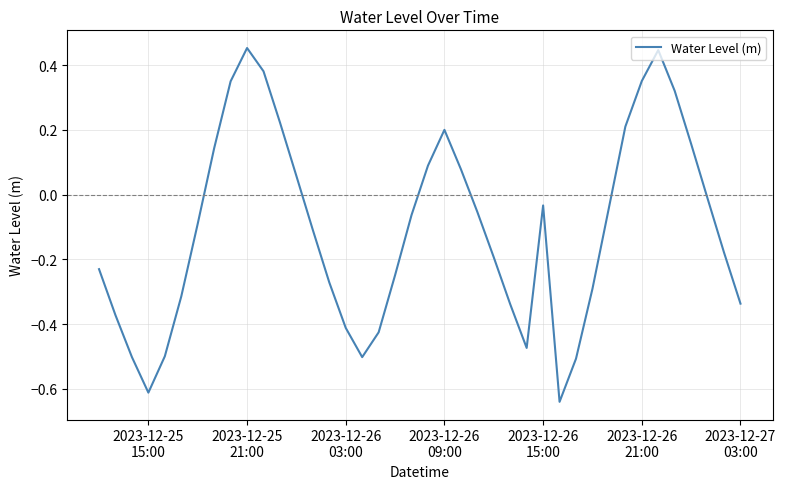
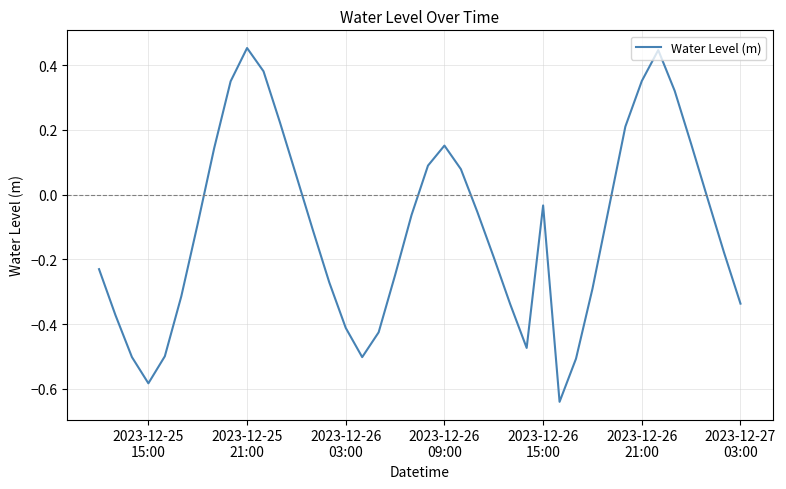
  {
-   "2023-12-25 15:00": -0.61,
+   "2023-12-25 15:00": -0.58,
    "2023-12-25 21:00": 0.45,
    "2023-12-26 03:00": -0.41,
-   "2023-12-26 09:00": 0.20,
+   "2023-12-26 09:00": 0.15,
    "2023-12-26 15:00": -0.03,
    "2023-12-26 21:00": 0.35,
    "2023-12-27 03:00": -0.34
  }
